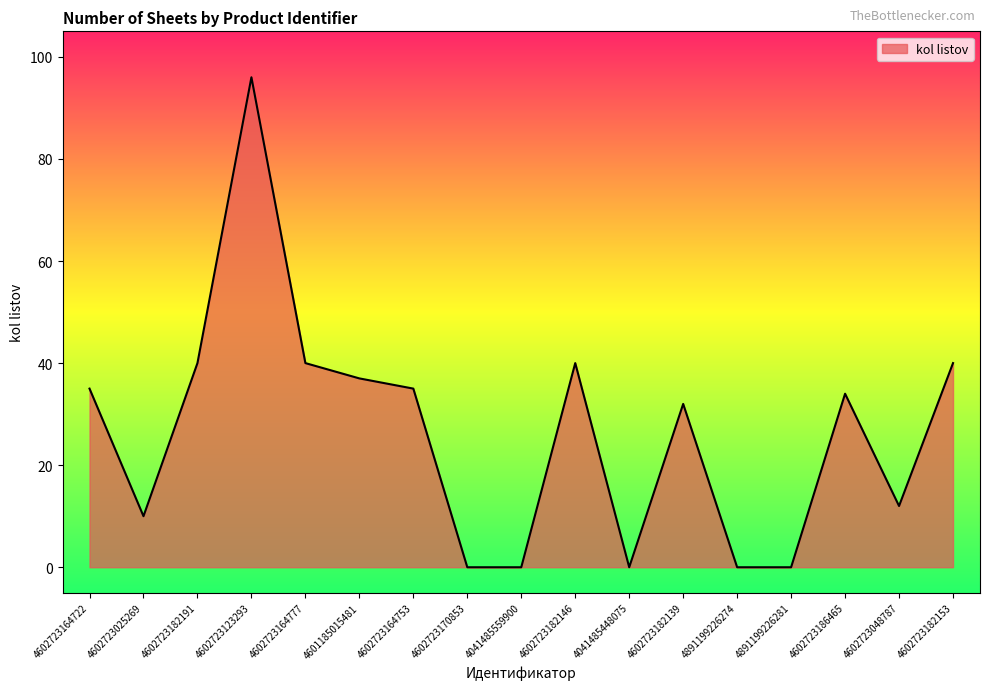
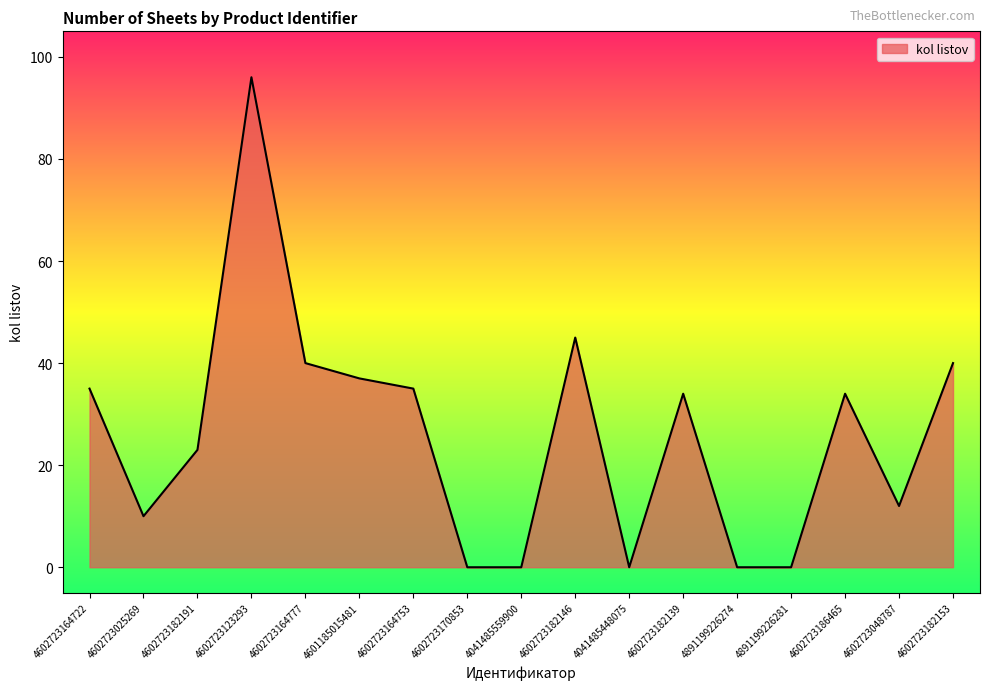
  {
    "4602723164722": 35,
    "4602723025269": 10,
-   "4602723182191": 40,
+   "4602723182191": 23,
    "4602723123293": 96,
    "4602723164777": 40,
    "4601185015481": 37,
    "4602723164753": 35,
    "4602723170853": 0,
    "4041485559900": 0,
-   "4602723182146": 40,
+   "4602723182146": 45,
    "4041485448075": 0,
-   "4602723182139": 32,
+   "4602723182139": 34,
    "4891199226274": 0,
    "4891199226281": 0,
    "4602723186465": 34,
    "4602723048787": 12,
    "4602723182153": 40
  }
